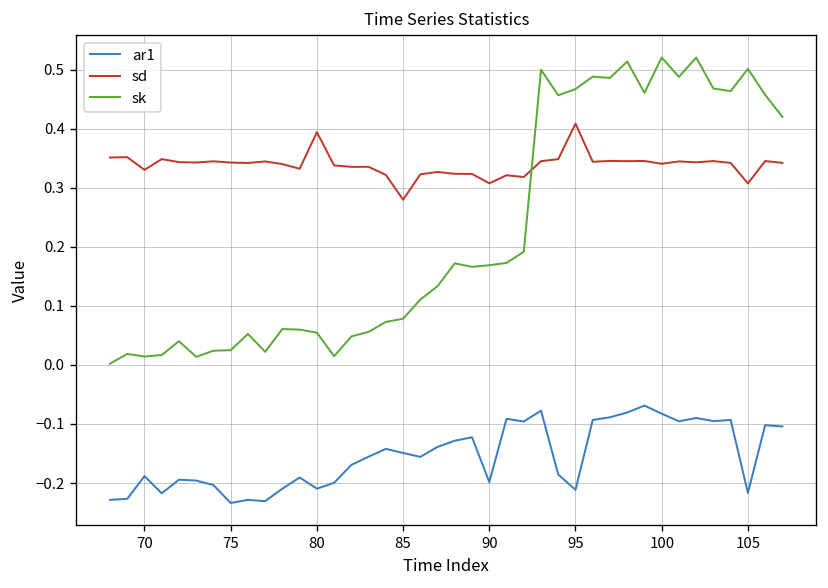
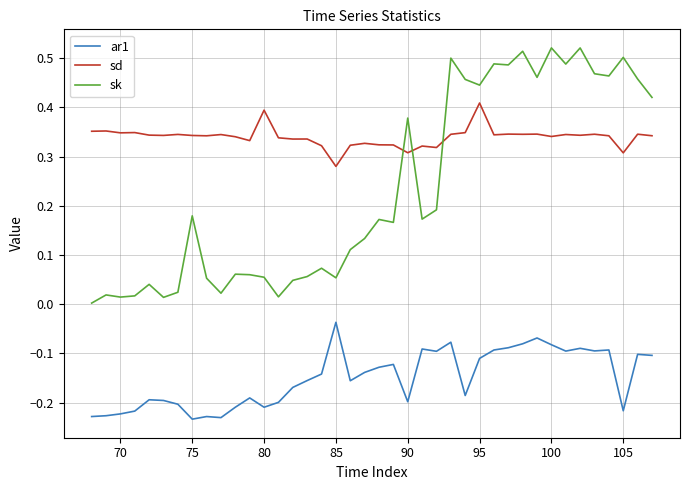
  {
    "ar1": {
-     "70": -0.19,
+     "70": -0.22,
      "75": -0.23,
      "80": -0.21,
-     "85": -0.15,
+     "85": -0.04,
      "90": -0.20,
-     "95": -0.21,
+     "95": -0.11,
      "100": -0.08,
      "105": -0.22
    },
    "sd": {
-     "70": 0.33,
+     "70": 0.35,
      "75": 0.34,
      "80": 0.39,
      "85": 0.28,
      "90": 0.31,
      "95": 0.41,
      "100": 0.34,
      "105": 0.31
    },
    "sk": {
      "70": 0.01,
-     "75": 0.02,
+     "75": 0.18,
      "80": 0.05,
-     "85": 0.08,
-     "90": 0.17,
-     "95": 0.47,
+     "85": 0.05,
+     "90": 0.38,
+     "95": 0.45,
      "100": 0.52,
      "105": 0.50
    }
  }
